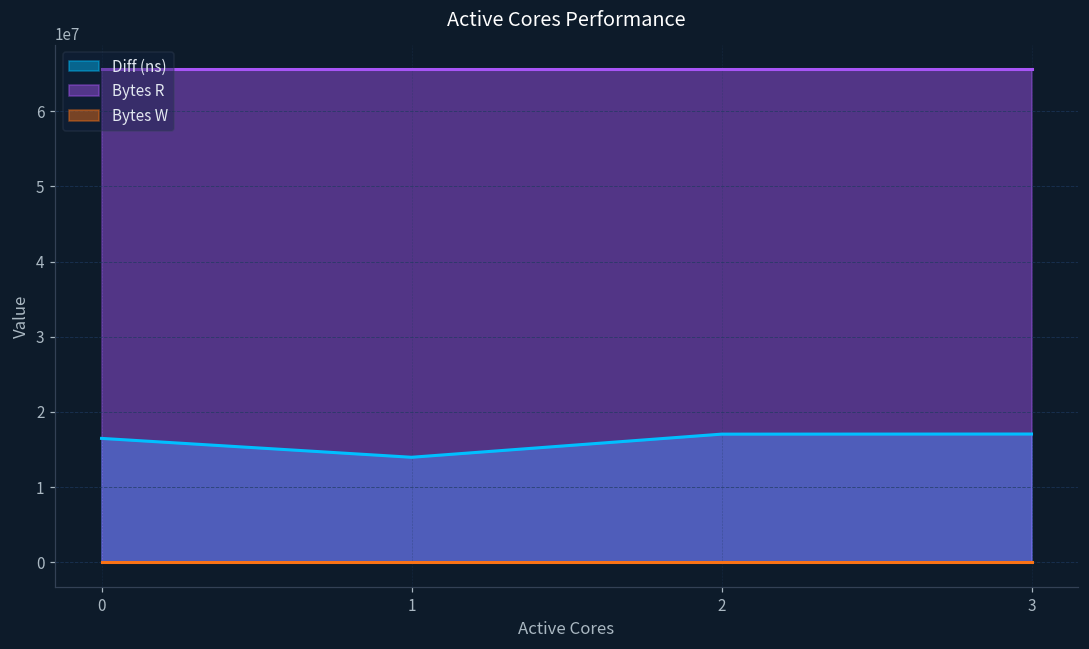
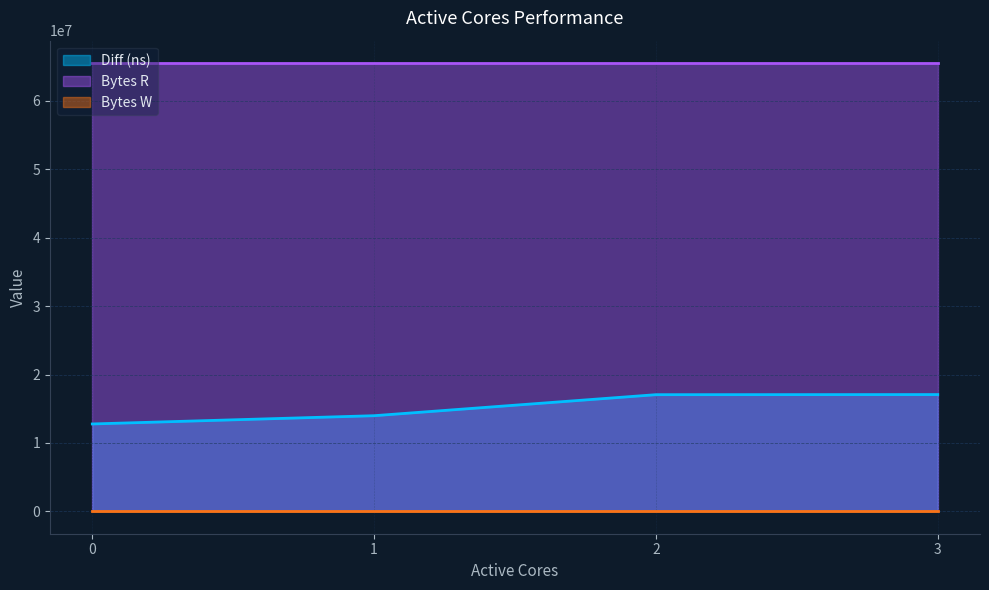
  {
    "Diff (ns)": {
-     "0": 16000000,
+     "0": 13000000,
      "1": 14000000,
      "2": 17000000,
      "3": 17000000
    },
    "Bytes R": {
      "1": 66000000,
      "2": 66000000,
      "3": 66000000
    },
    "Bytes W": {
      "0": 0,
      "1": 0,
      "2": 0,
      "3": 0
    }
  }
